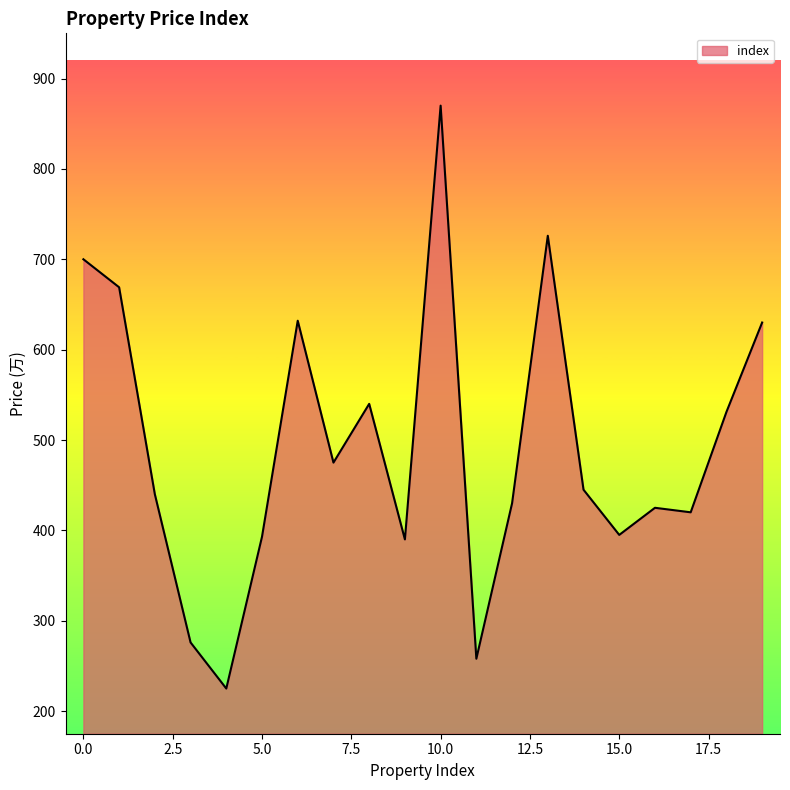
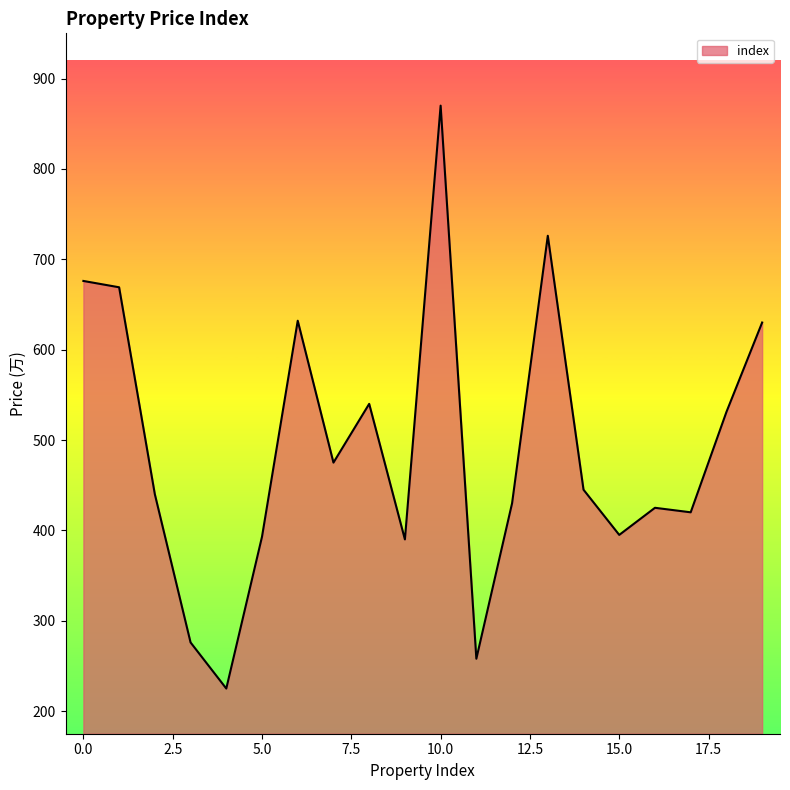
  {
-   "0.0": 700,
+   "0.0": 680,
    "5.0": 390,
    "10.0": 870,
    "15.0": 400
  }
